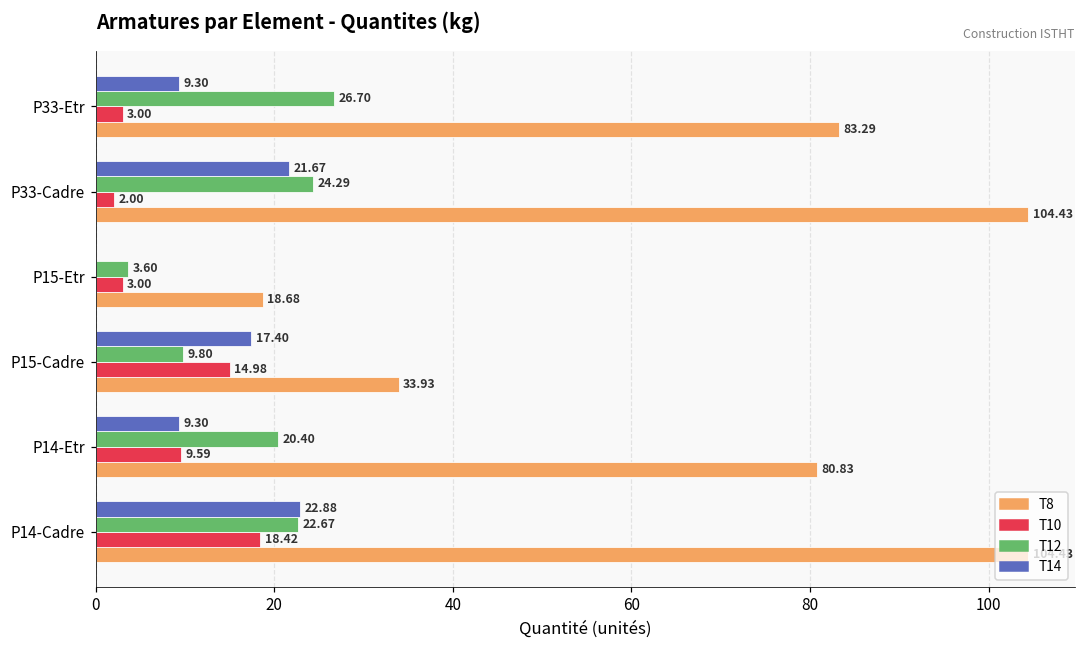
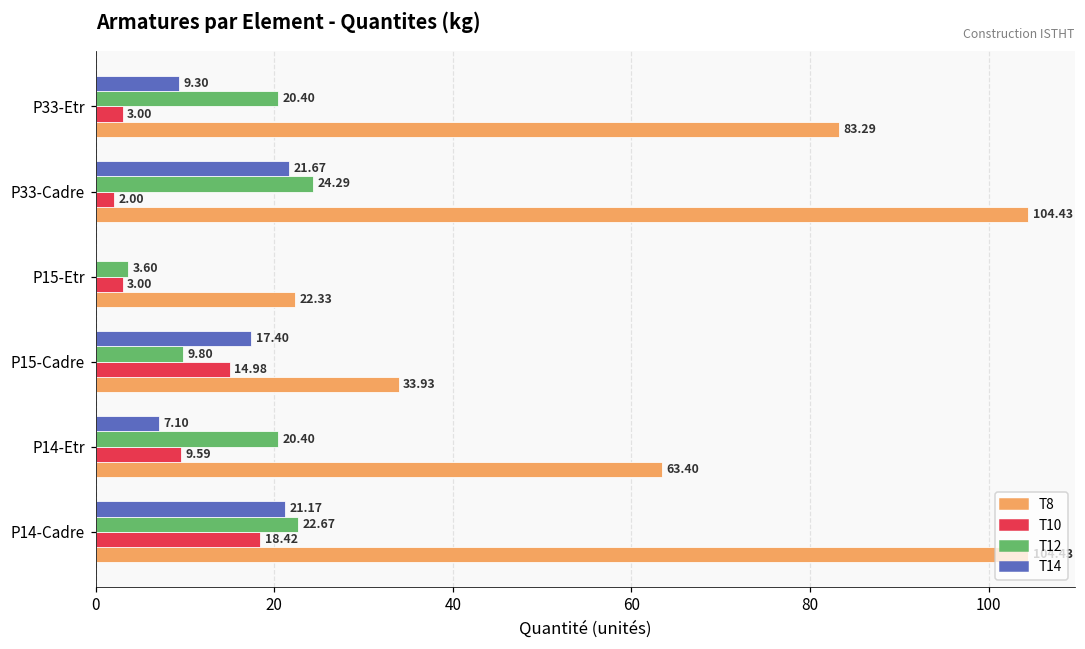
  {
    "T8": {
      "P33-Etr": 83.29,
      "P33-Cadre": 104.43,
-     "P15-Etr": 18.68,
+     "P15-Etr": 22.33,
      "P15-Cadre": 33.93,
-     "P14-Etr": 80.83
+     "P14-Etr": 63.40
    },
    "T10": {
      "P33-Etr": 3.00,
      "P33-Cadre": 2.00,
      "P15-Etr": 3.00,
      "P15-Cadre": 14.98,
      "P14-Etr": 9.59,
      "P14-Cadre": 18.42
    },
    "T12": {
-     "P33-Etr": 26.70,
+     "P33-Etr": 20.40,
      "P33-Cadre": 24.29,
      "P15-Etr": 3.60,
      "P15-Cadre": 9.80,
      "P14-Etr": 20.40,
      "P14-Cadre": 22.67
    },
    "T14": {
      "P33-Etr": 9.30,
      "P33-Cadre": 21.67,
      "P15-Cadre": 17.40,
-     "P14-Etr": 9.30,
-     "P14-Cadre": 22.88
+     "P14-Etr": 7.10,
+     "P14-Cadre": 21.17
    }
  }
